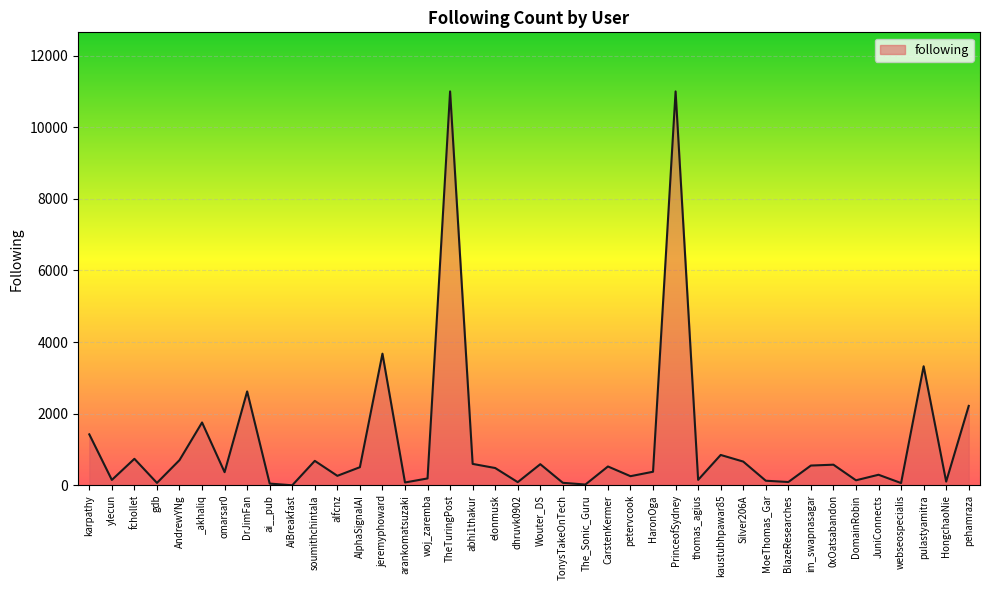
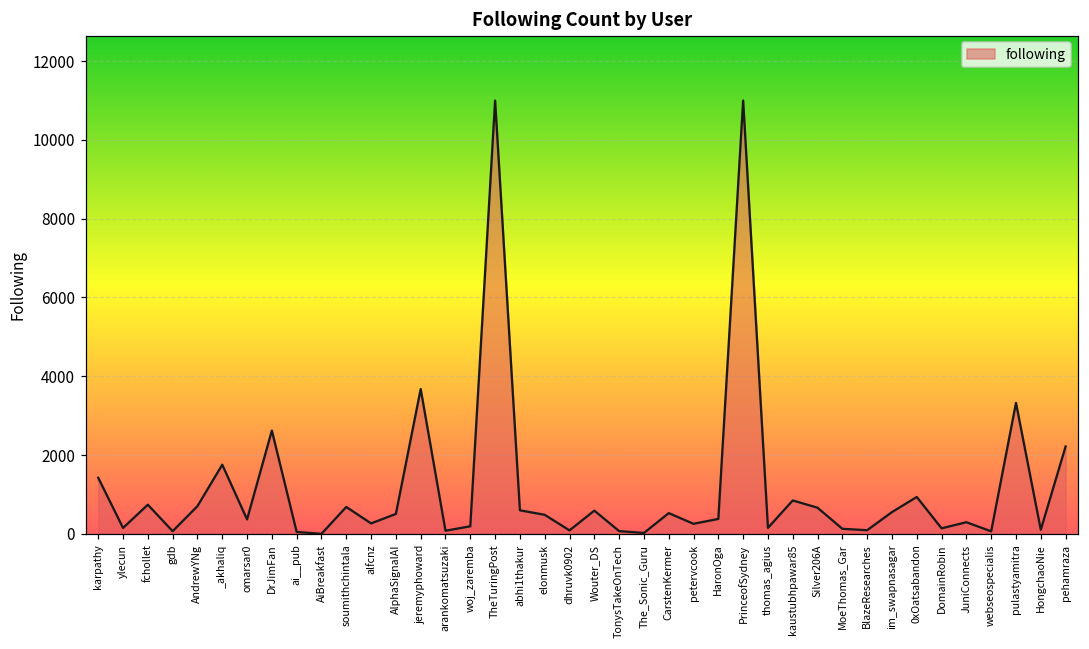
  {
    "karpathy": 1400,
    "ylecun": 100,
    "fchollet": 700,
    "gdb": 100,
    "AndrewYNg": 700,
    "_akhaliq": 1800,
    "omarsar0": 400,
    "DrJimFan": 2600,
    "ai__pub": 0,
    "AiBreakfast": 0,
    "soumithchintala": 700,
    "alfcnz": 300,
    "AlphaSignalAI": 500,
    "jeremyphoward": 3700,
    "arankomatsuzaki": 100,
    "woj_zaremba": 200,
    "TheTuringPost": 11000,
    "abhi1thakur": 600,
    "elonmusk": 500,
    "dhruvk0902": 100,
    "Wouter_DS": 600,
    "TonysTakeOnTech": 100,
    "The_Sonic_Guru": 0,
    "CarstenKermer": 500,
    "petervcook": 300,
    "HaronOga": 400,
    "PrinceofSydney": 11000,
    "thomas_agius": 200,
    "kaustubhpawar85": 800,
    "Silver206A": 700,
    "MoeThomas_Gar": 100,
    "BlazeResearches": 100,
    "im_swapnasagar": 600,
-   "0xOatsabandon": 600,
+   "0xOatsabandon": 900,
    "DomainRobin": 100,
    "JuniConnects": 300,
    "webseospecialis": 100,
    "pulastyamitra": 3300,
    "HongchaoNie": 100,
    "pehamraza": 2200
  }
